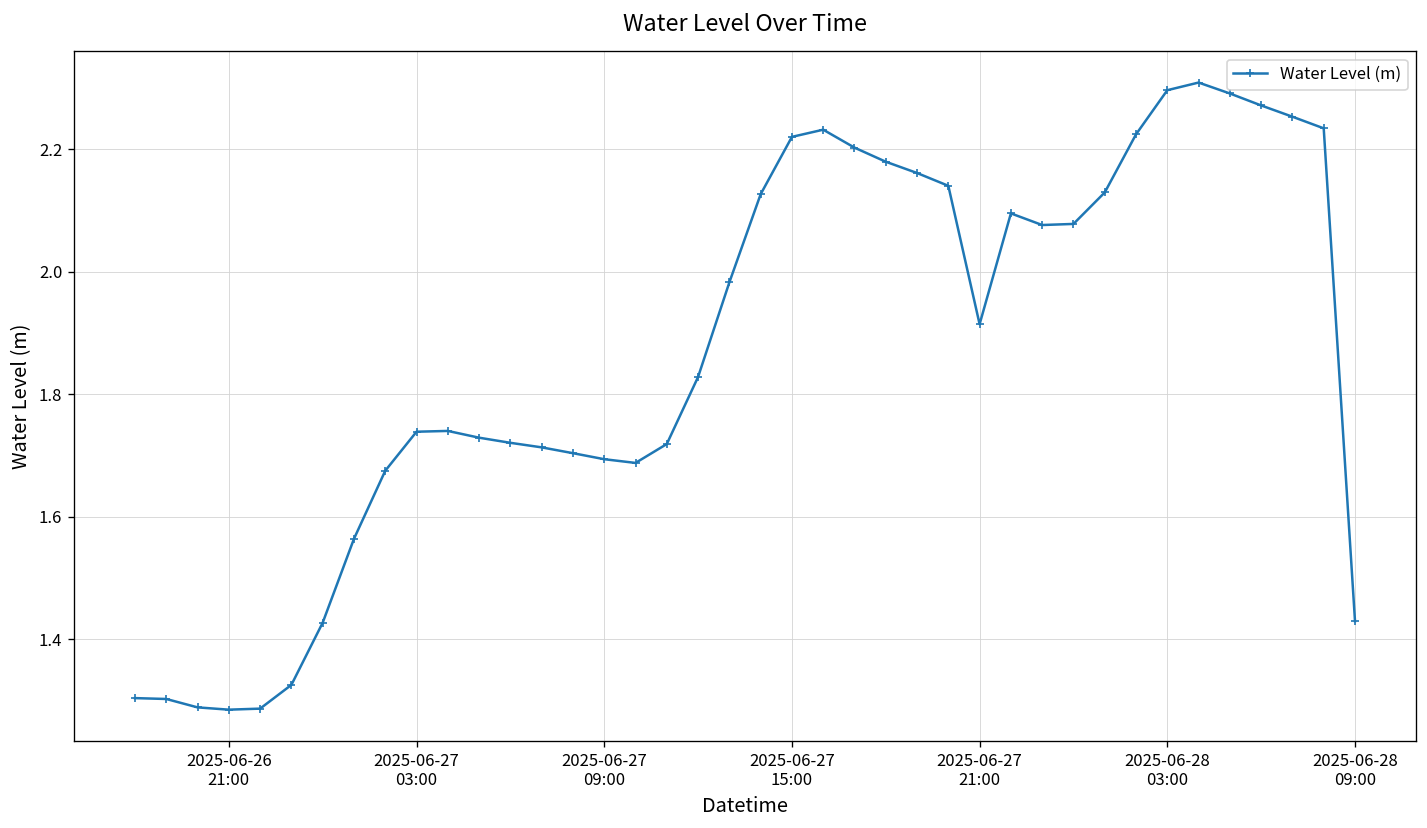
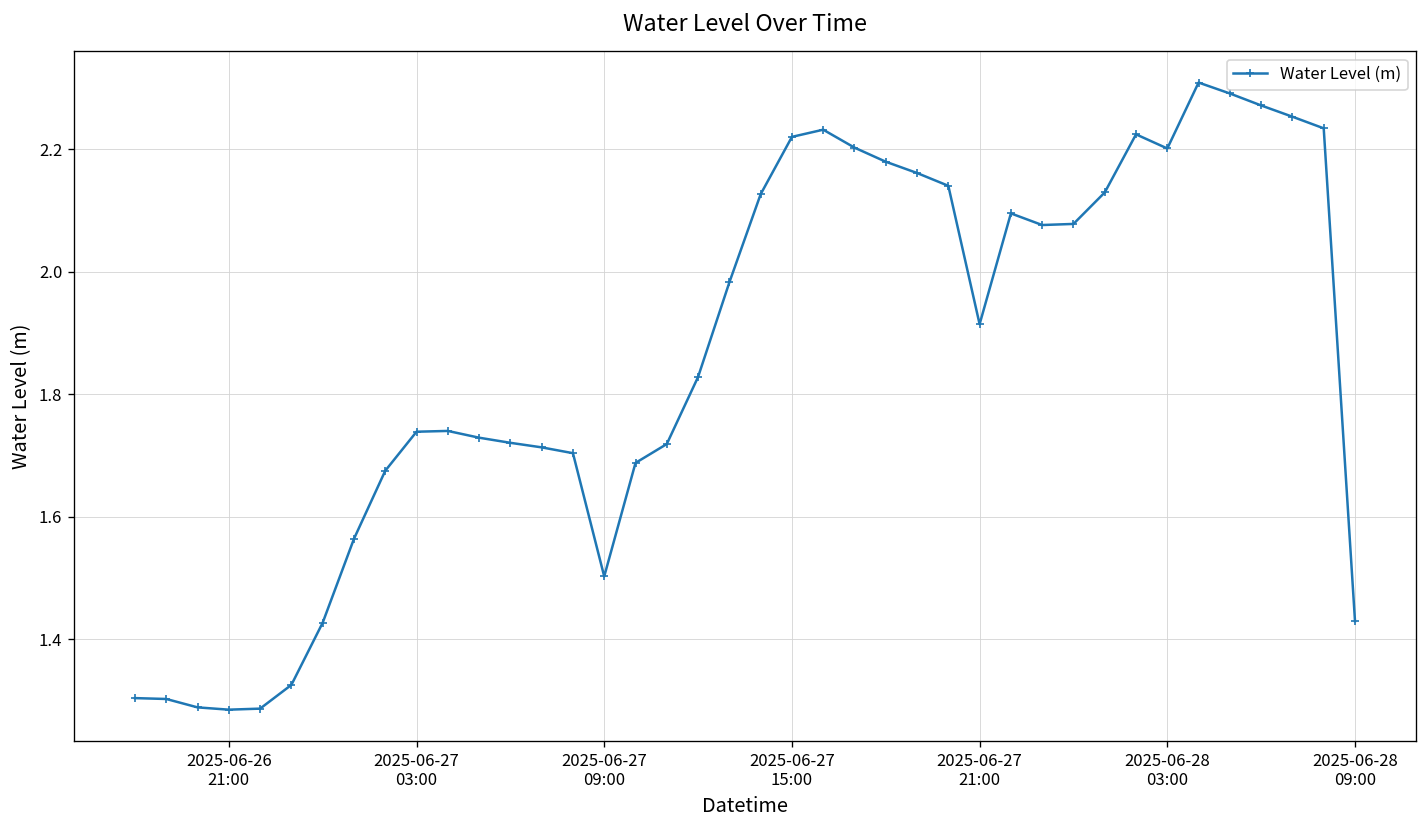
  {
    "2025-06-26 21:00": 1.28,
    "2025-06-27 03:00": 1.74,
-   "2025-06-27 09:00": 1.69,
+   "2025-06-27 09:00": 1.50,
    "2025-06-27 15:00": 2.22,
    "2025-06-27 21:00": 1.91,
-   "2025-06-28 03:00": 2.30,
+   "2025-06-28 03:00": 2.20,
    "2025-06-28 09:00": 1.43
  }
